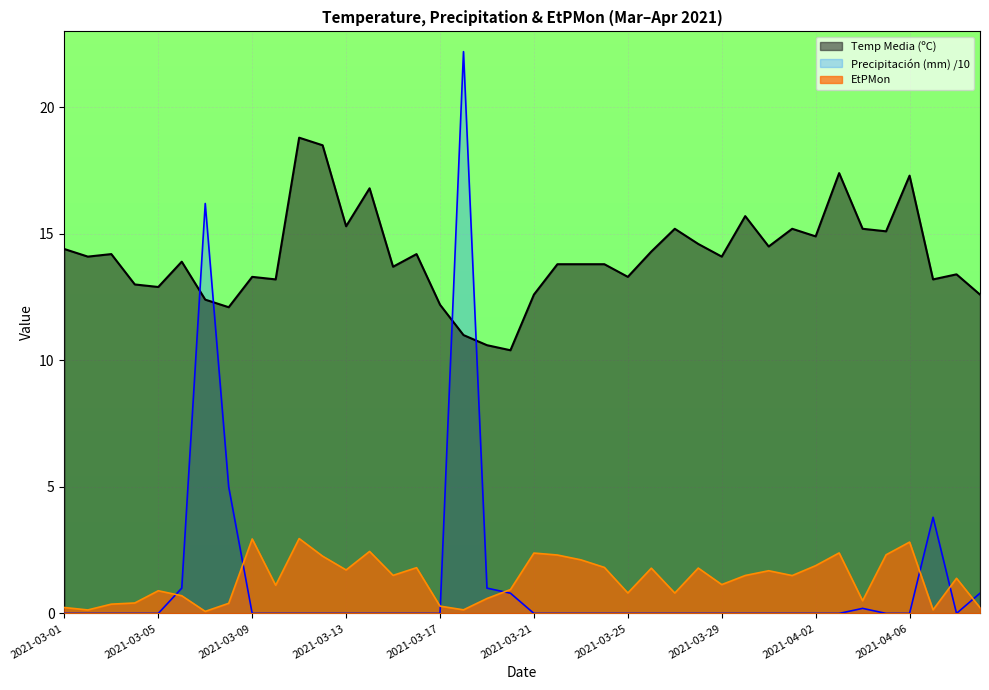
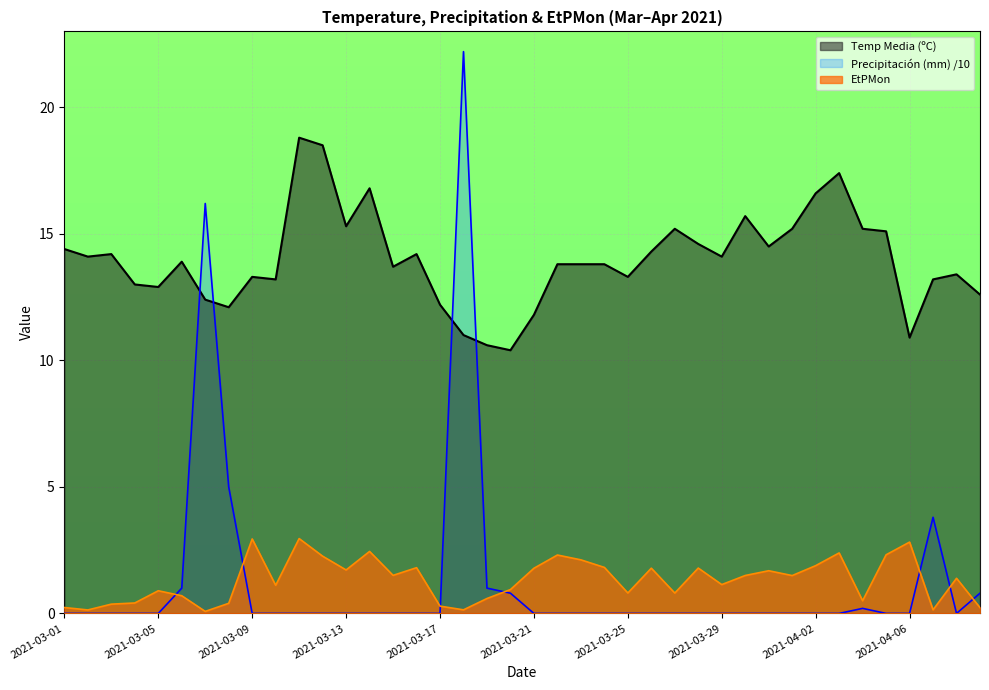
  {
    "Temp Media (ºC)": {
      "2021-03-01": 14.4,
      "2021-03-05": 12.9,
      "2021-03-09": 13.3,
      "2021-03-13": 15.3,
      "2021-03-17": 12.2,
-     "2021-03-21": 12.6,
+     "2021-03-21": 11.8,
      "2021-03-25": 13.3,
      "2021-03-29": 14.1,
-     "2021-04-02": 14.9,
-     "2021-04-06": 17.3
+     "2021-04-02": 16.6,
+     "2021-04-06": 10.9
    },
    "Precipitación (mm) /10": {
      "2021-03-01": 0.0,
      "2021-03-05": 0.0,
      "2021-03-09": 0.0,
      "2021-03-13": 0.0,
      "2021-03-17": 0.0,
      "2021-03-21": 0.0,
      "2021-03-25": 0.0,
      "2021-03-29": 0.0,
      "2021-04-02": 0.0,
      "2021-04-06": 0.0
    },
    "EtPMon": {
      "2021-03-01": 0.2,
      "2021-03-05": 0.9,
      "2021-03-09": 2.9,
      "2021-03-13": 1.7,
      "2021-03-17": 0.3,
-     "2021-03-21": 2.4,
+     "2021-03-21": 1.8,
      "2021-03-25": 0.8,
      "2021-03-29": 1.1,
      "2021-04-02": 1.9,
      "2021-04-06": 2.8
    }
  }
